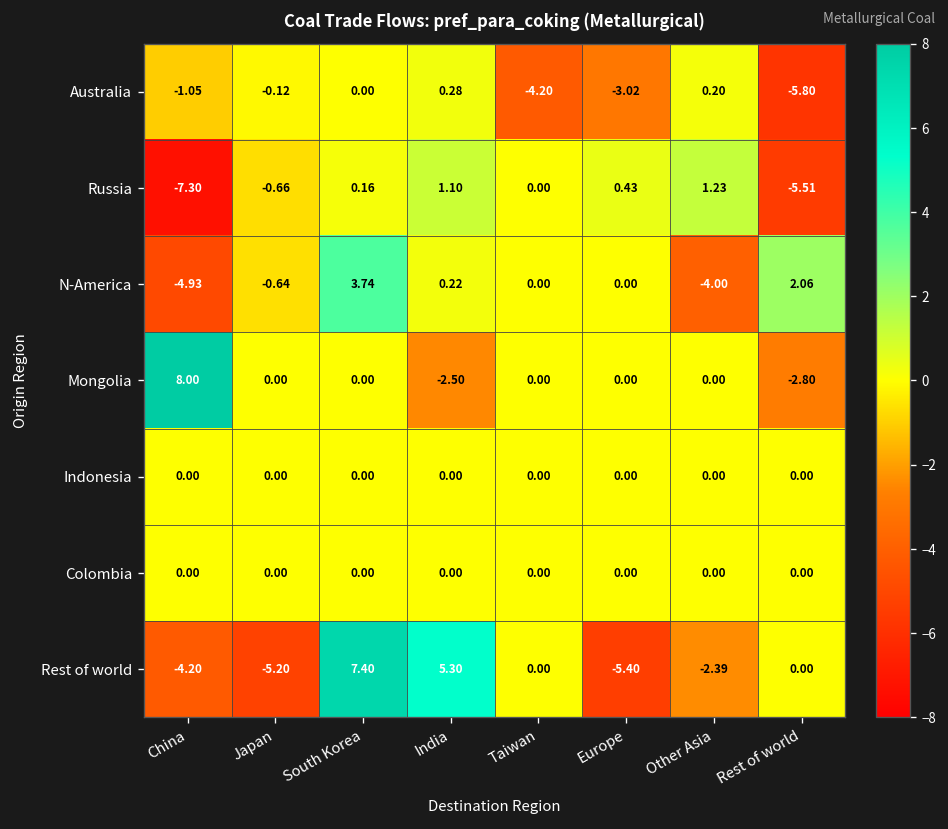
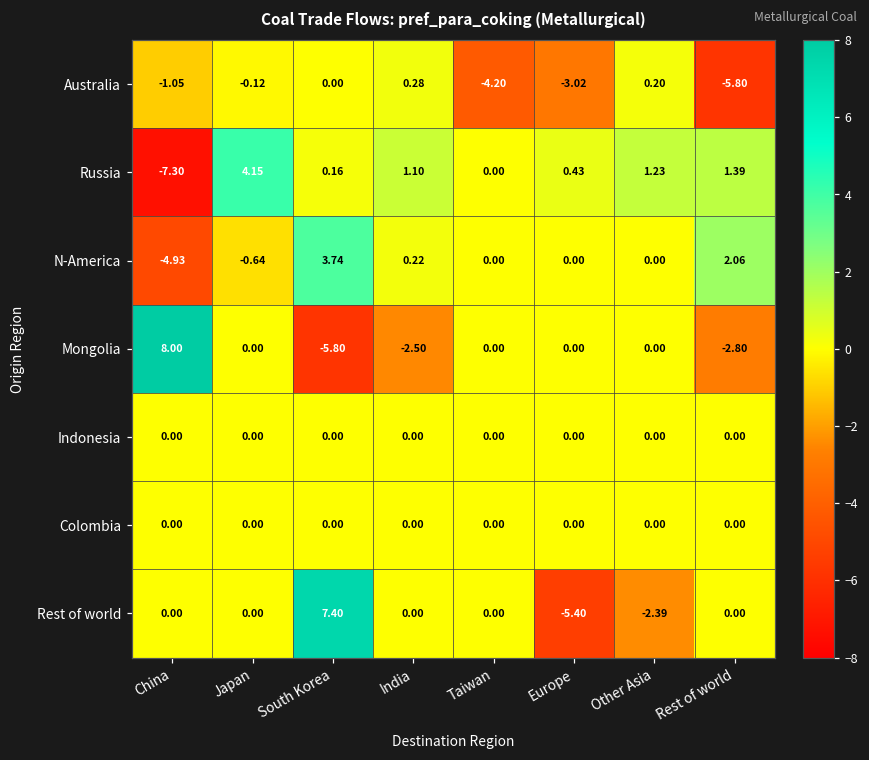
  {
    "Australia": {
      "China": -1.05,
      "Japan": -0.12,
      "South Korea": 0.00,
      "India": 0.28,
      "Taiwan": -4.20,
      "Europe": -3.02,
      "Other Asia": 0.20,
      "Rest of world": -5.80
    },
    "Russia": {
      "China": -7.30,
-     "Japan": -0.66,
+     "Japan": 4.15,
      "South Korea": 0.16,
      "India": 1.10,
      "Taiwan": 0.00,
      "Europe": 0.43,
      "Other Asia": 1.23,
-     "Rest of world": -5.51
+     "Rest of world": 1.39
    },
    "N-America": {
      "China": -4.93,
      "Japan": -0.64,
      "South Korea": 3.74,
      "India": 0.22,
      "Taiwan": 0.00,
      "Europe": 0.00,
-     "Other Asia": -4.00,
+     "Other Asia": 0.00,
      "Rest of world": 2.06
    },
    "Mongolia": {
      "China": 8.00,
      "Japan": 0.00,
-     "South Korea": 0.00,
+     "South Korea": -5.80,
      "India": -2.50,
      "Taiwan": 0.00,
      "Europe": 0.00,
      "Other Asia": 0.00,
      "Rest of world": -2.80
    },
    "Indonesia": {
      "China": 0.00,
      "Japan": 0.00,
      "South Korea": 0.00,
      "India": 0.00,
      "Taiwan": 0.00,
      "Europe": 0.00,
      "Other Asia": 0.00,
      "Rest of world": 0.00
    },
    "Colombia": {
      "China": 0.00,
      "Japan": 0.00,
      "South Korea": 0.00,
      "India": 0.00,
      "Taiwan": 0.00,
      "Europe": 0.00,
      "Other Asia": 0.00,
      "Rest of world": 0.00
    },
    "Rest of world": {
-     "China": -4.20,
-     "Japan": -5.20,
+     "China": 0.00,
+     "Japan": 0.00,
      "South Korea": 7.40,
-     "India": 5.30,
+     "India": 0.00,
      "Taiwan": 0.00,
      "Europe": -5.40,
      "Other Asia": -2.39,
      "Rest of world": 0.00
    }
  }
